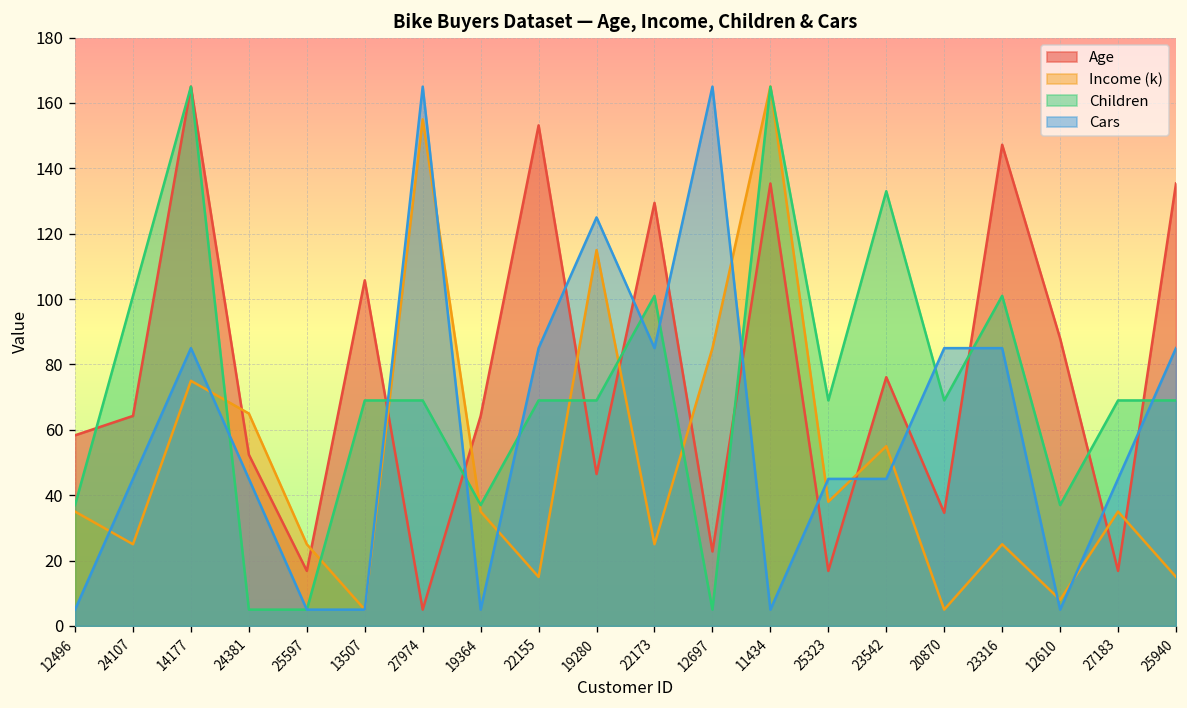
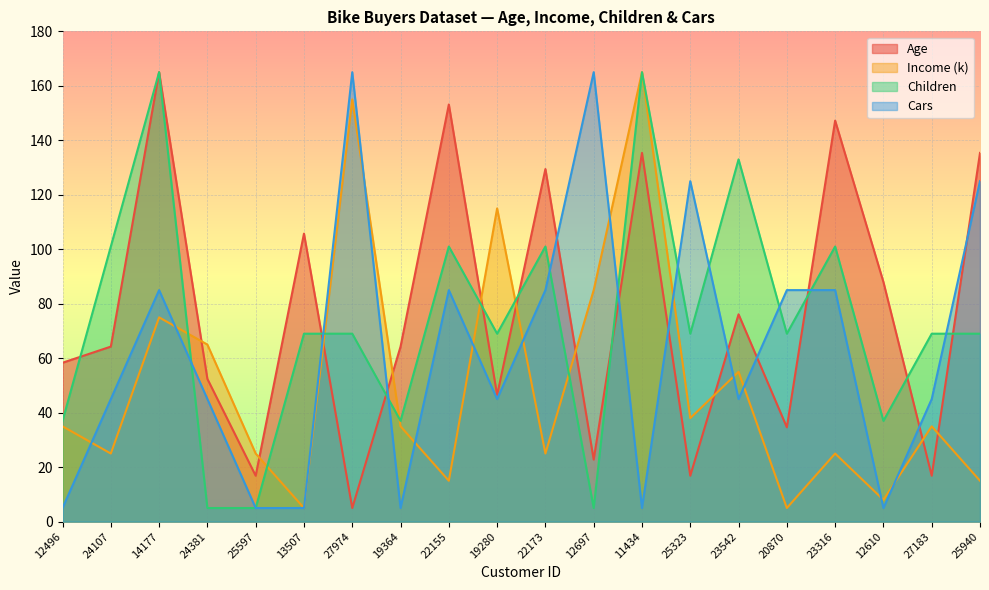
  {
    "Age": {
      "12496": 58,
      "24107": 64,
      "24381": 52,
      "25597": 17,
      "13507": 106,
      "27974": 5,
      "19364": 64,
      "22155": 153,
      "19280": 46,
      "22173": 129,
      "12697": 23,
      "11434": 135,
      "25323": 17,
      "23542": 76,
      "20870": 35,
      "23316": 147,
      "12610": 88,
      "27183": 17,
      "25940": 135
    },
    "Income (k)": {
      "12496": 35,
      "24107": 25,
      "14177": 75,
      "24381": 65,
      "25597": 25,
      "27974": 155,
      "19364": 35,
      "22155": 15,
      "19280": 115,
      "22173": 25,
      "12697": 85,
      "25323": 38,
      "23542": 55,
      "20870": 5,
      "23316": 25,
      "12610": 8,
      "27183": 35,
      "25940": 15
    },
    "Children": {
      "12496": 37,
      "24107": 101,
      "24381": 5,
      "13507": 69,
      "27974": 69,
      "19364": 37,
-     "22155": 69,
+     "22155": 101,
      "19280": 69,
      "22173": 101,
      "12697": 5,
      "25323": 69,
      "23542": 133,
      "20870": 69,
      "23316": 101,
      "12610": 37,
      "27183": 69,
      "25940": 69
    },
    "Cars": {
      "12496": 5,
      "24107": 45,
      "14177": 85,
      "24381": 45,
      "27974": 165,
      "19364": 5,
      "22155": 85,
-     "19280": 125,
+     "19280": 45,
      "22173": 85,
      "12697": 165,
      "11434": 5,
-     "25323": 45,
+     "25323": 125,
      "23542": 45,
      "20870": 85,
      "23316": 85,
      "12610": 5,
      "27183": 45,
-     "25940": 85
+     "25940": 125
    }
  }
